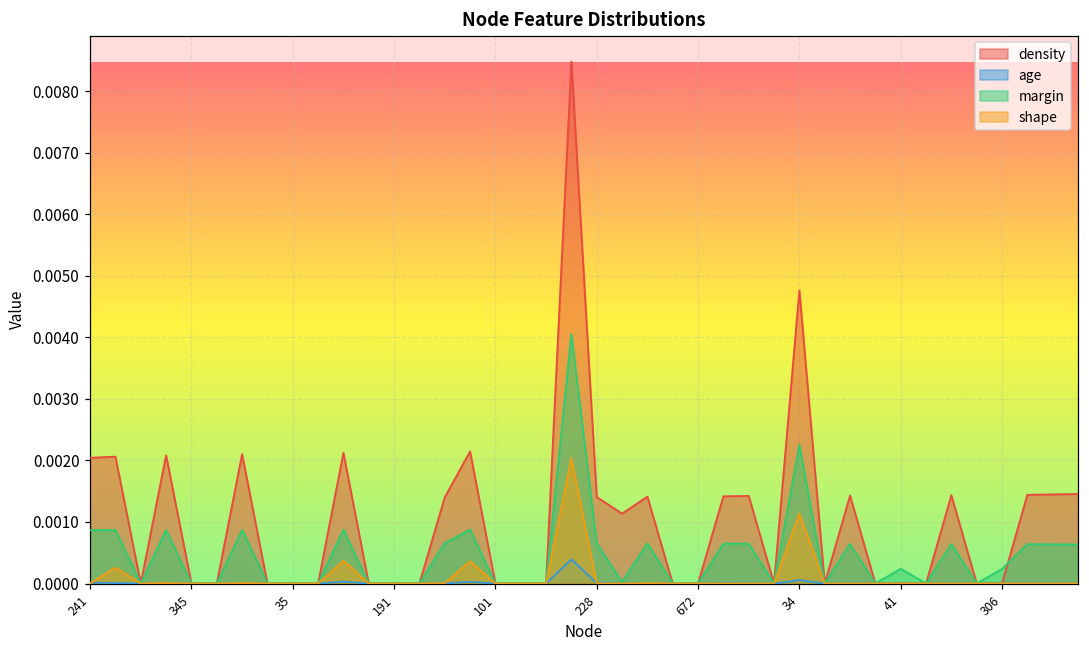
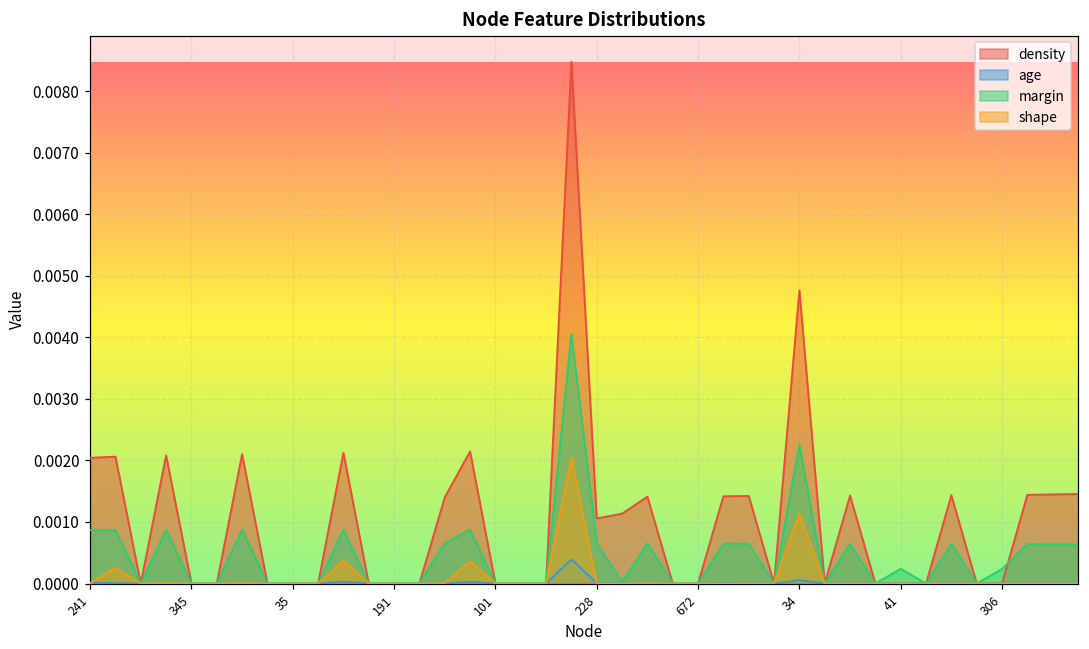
  {
    "density": {
      "241": 0.0020,
-     "228": 0.0014
+     "228": 0.0011
    },
    "margin": {
      "241": 0.0009,
      "228": 0.0007,
      "41": 0.0002,
      "306": 0.0002
    }
  }
